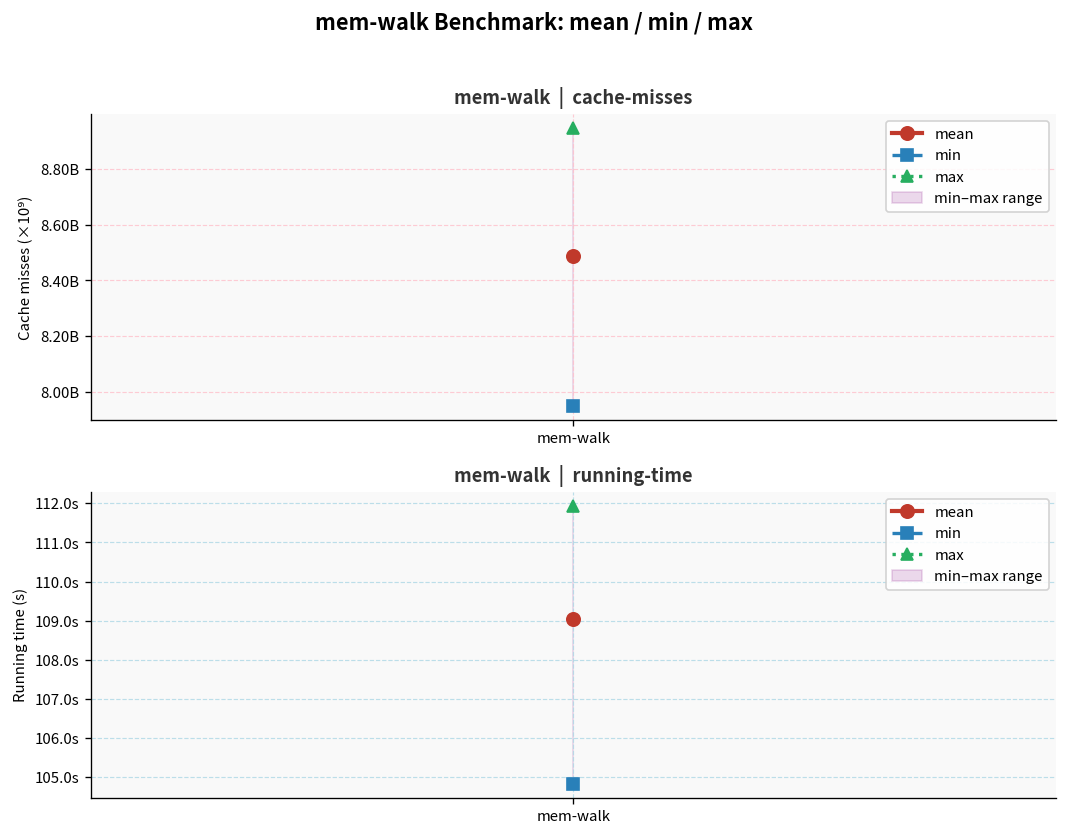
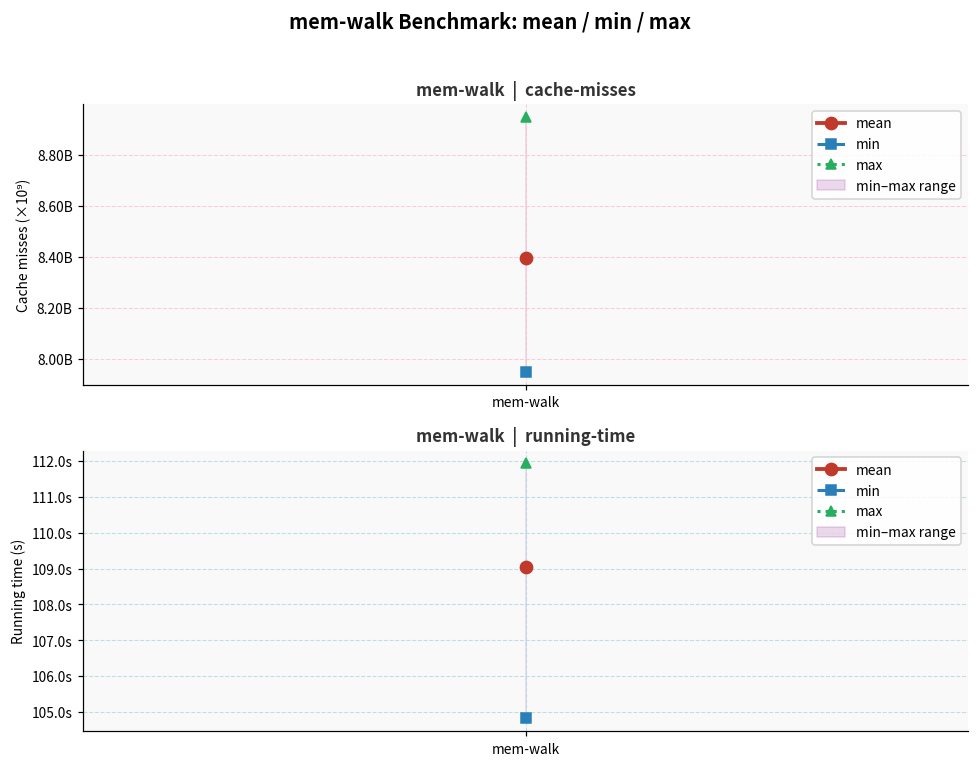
  {
    "mem-walk | cache-misses": {
      "mean": {
-       "mem-walk": "8490000000"
+       "mem-walk": "8390000000"
      },
      "min": {
        "mem-walk": "7950000000"
      },
      "max": {
        "mem-walk": "8950000000"
      }
    },
    "mem-walk | running-time": {
      "mean": {
        "mem-walk": "109.0s"
      },
      "min": {
        "mem-walk": "104.8s"
      },
      "max": {
        "mem-walk": "111.9s"
      }
    }
  }
